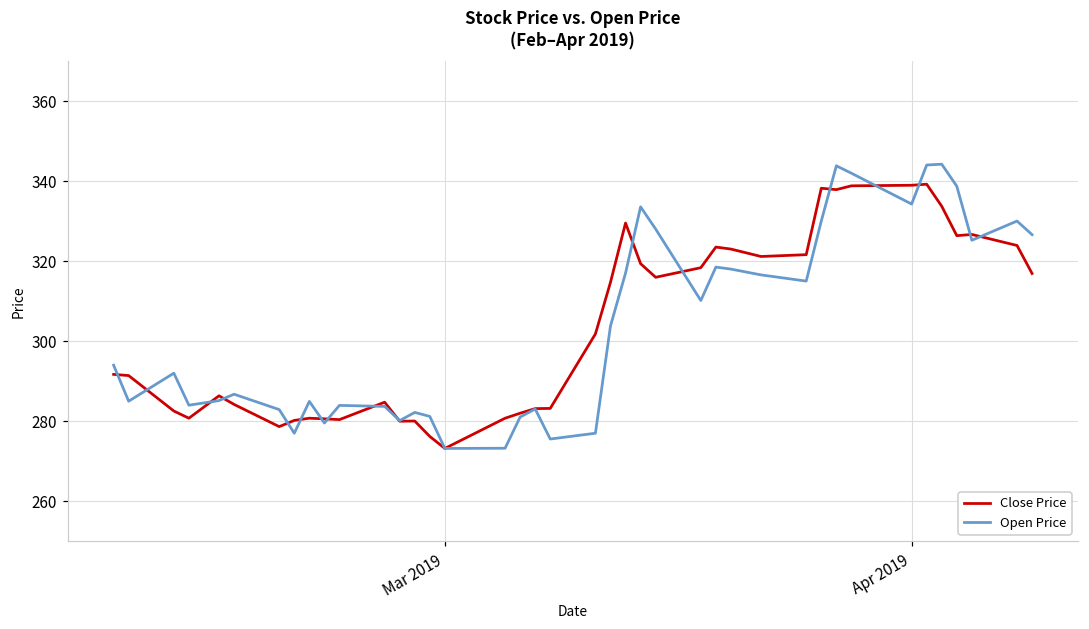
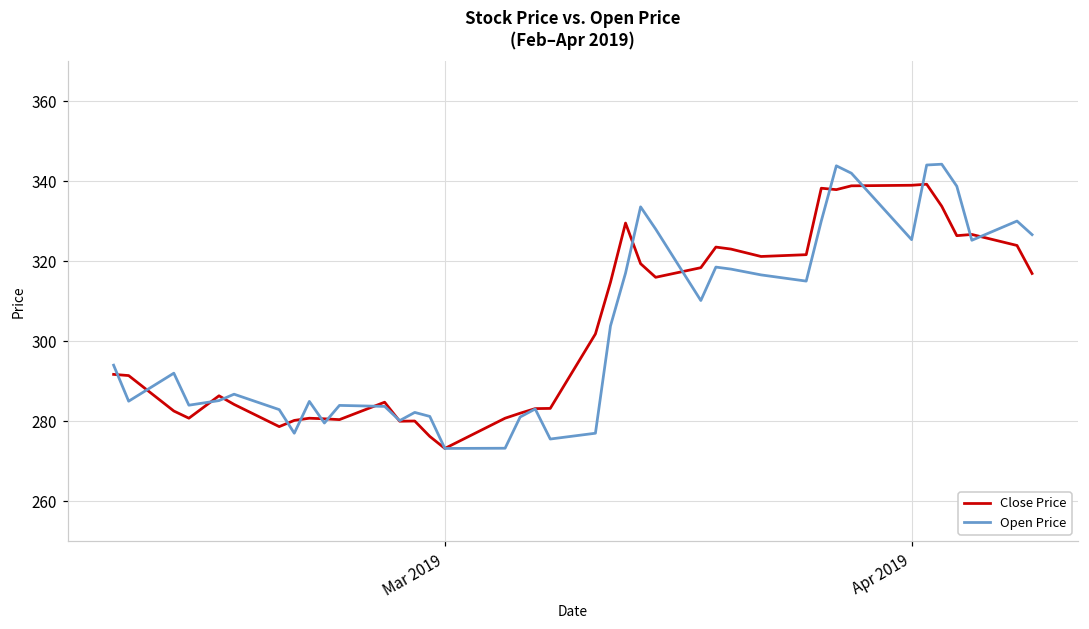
  {
    "Close Price": {
      "Apr 2019": 339
    },
    "Open Price": {
-     "Apr 2019": 334
+     "Apr 2019": 325
    }
  }
